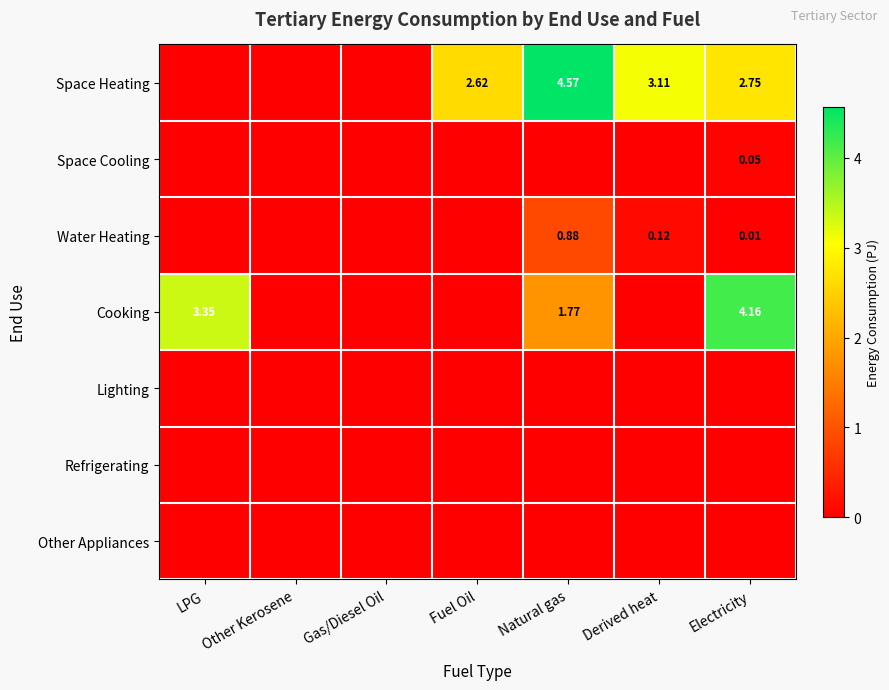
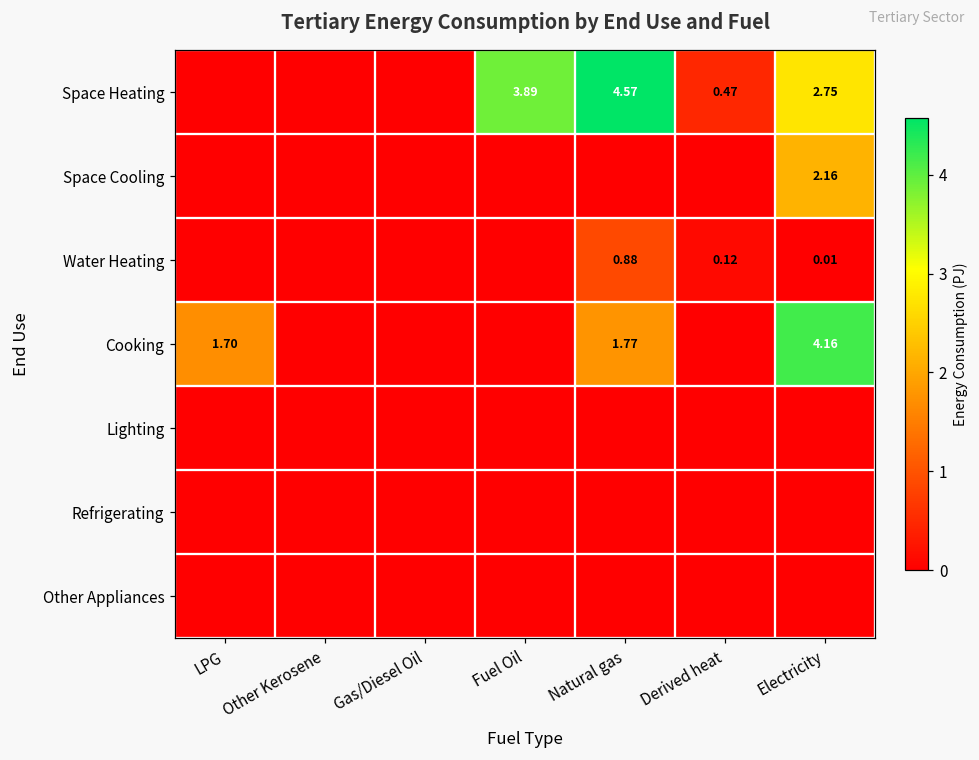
  {
    "Space Heating": {
-     "Fuel Oil": 2.62,
+     "Fuel Oil": 3.89,
      "Natural gas": 4.57,
-     "Derived heat": 3.11,
+     "Derived heat": 0.47,
      "Electricity": 2.75
    },
    "Space Cooling": {
-     "Electricity": 0.05
+     "Electricity": 2.16
    },
    "Water Heating": {
      "Natural gas": 0.88,
      "Derived heat": 0.12,
      "Electricity": 0.01
    },
    "Cooking": {
-     "LPG": 3.35,
+     "LPG": 1.70,
      "Natural gas": 1.77,
      "Electricity": 4.16
    }
  }
